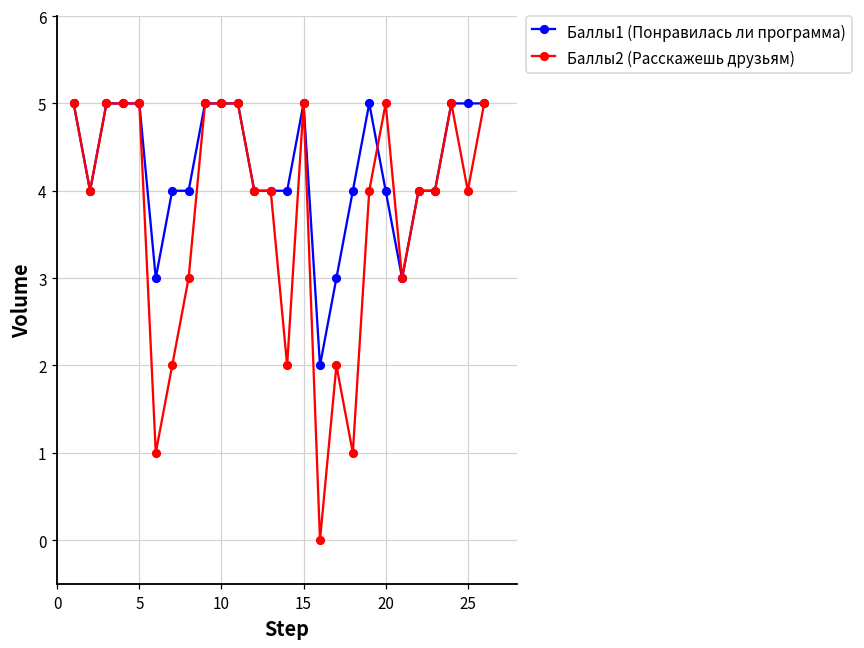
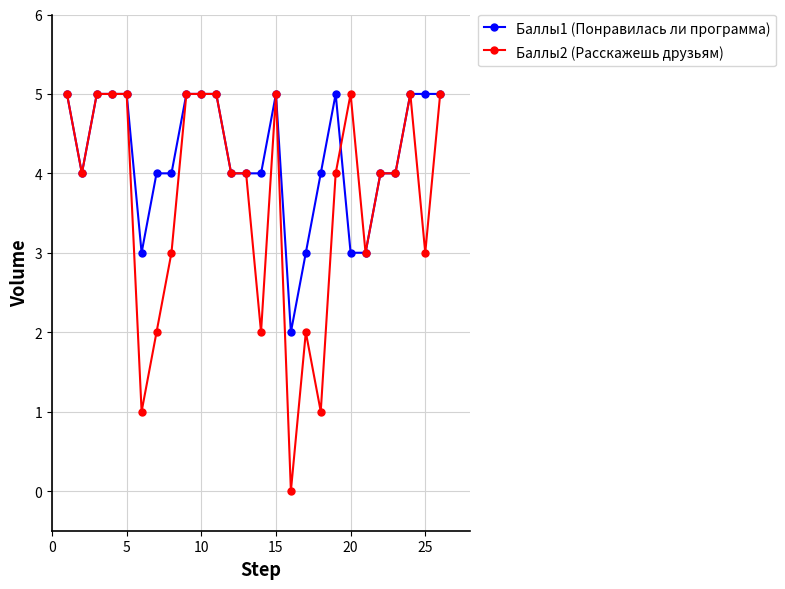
  {
    "Баллы1 (Понравилась ли программа)": {
-     "20": 4,
+     "20": 3,
      "25": 5
    },
    "Баллы2 (Расскажешь друзьям)": {
      "20": 5,
-     "25": 4
+     "25": 3
    }
  }
